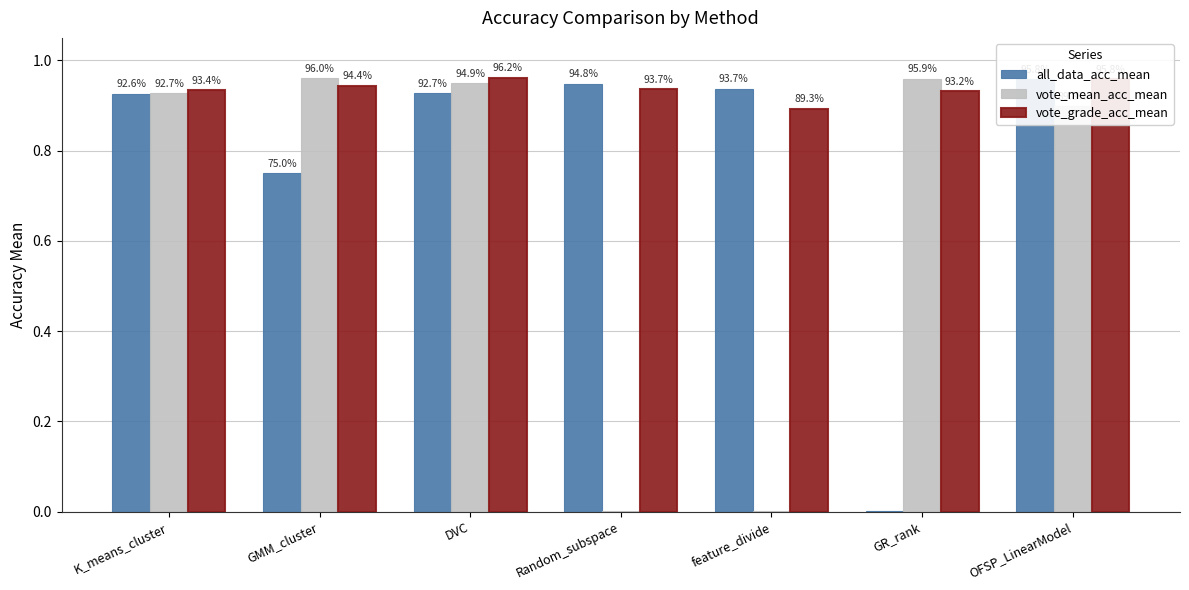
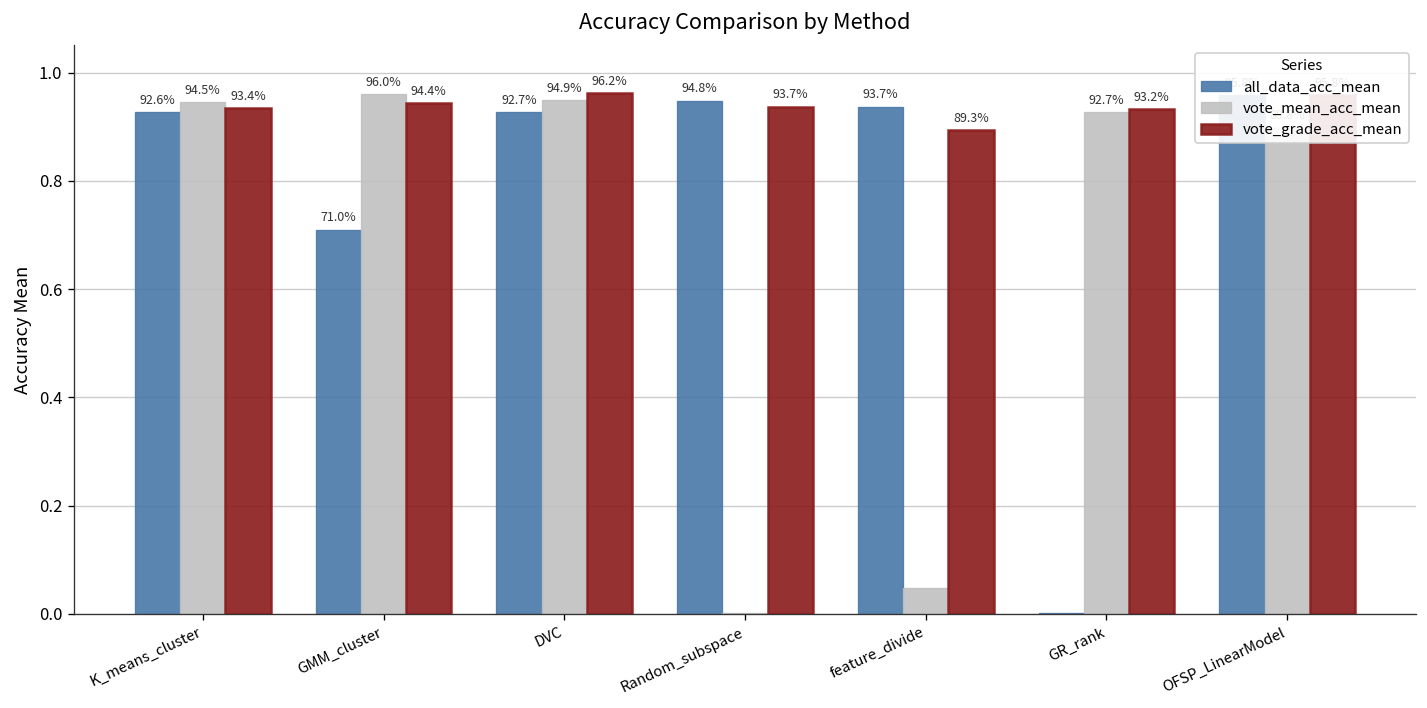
  {
    "all_data_acc_mean": {
      "K_means_cluster": "92.6%",
-     "GMM_cluster": "75.0%",
+     "GMM_cluster": "71.0%",
      "DVC": "92.7%",
      "Random_subspace": "94.8%",
      "feature_divide": "93.7%"
    },
    "vote_mean_acc_mean": {
-     "K_means_cluster": "92.7%",
+     "K_means_cluster": "94.5%",
      "GMM_cluster": "96.0%",
      "DVC": "94.9%",
-     "feature_divide": "0.00",
-     "GR_rank": "95.9%"
+     "feature_divide": "0.05",
+     "GR_rank": "92.7%"
    },
    "vote_grade_acc_mean": {
      "K_means_cluster": "93.4%",
      "GMM_cluster": "94.4%",
      "DVC": "96.2%",
      "Random_subspace": "93.7%",
      "feature_divide": "89.3%",
      "GR_rank": "93.2%"
    }
  }
